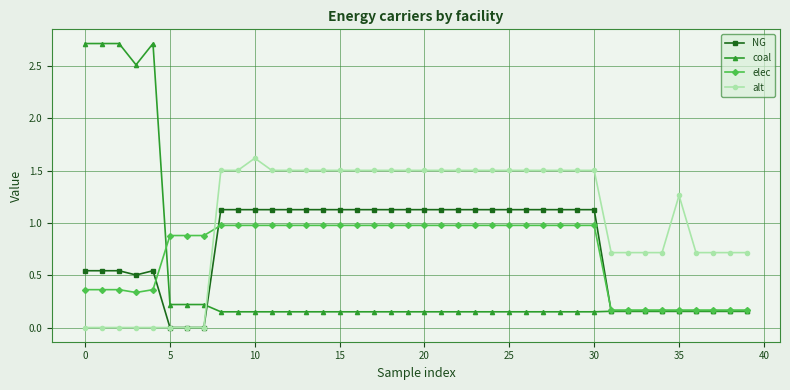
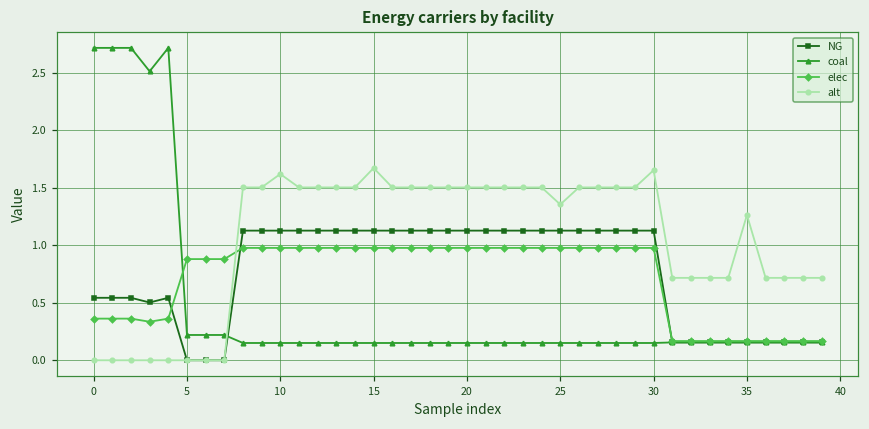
  {
    "alt": {
      "0": 0.00,
      "10": 1.62,
-     "15": 1.50,
+     "15": 1.67,
      "20": 1.50,
-     "25": 1.50,
-     "30": 1.50,
+     "25": 1.35,
+     "30": 1.65,
      "35": 1.26
    }
  }
